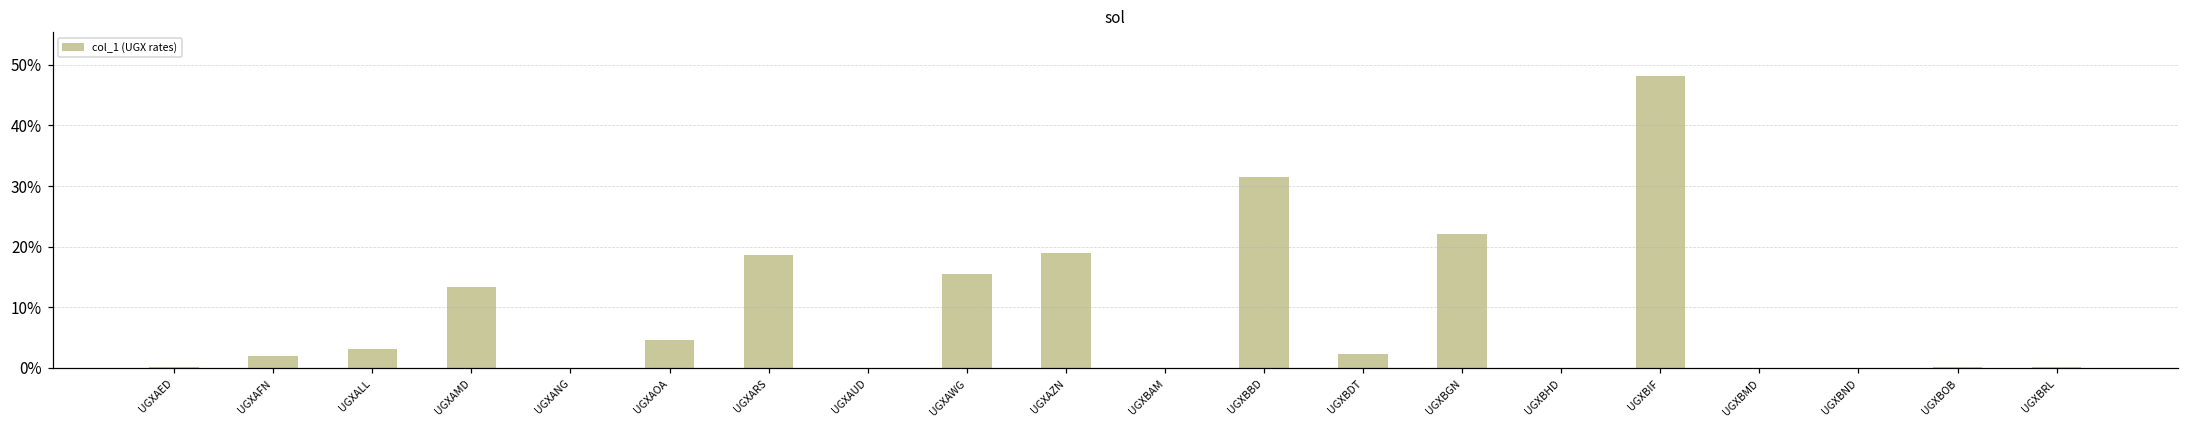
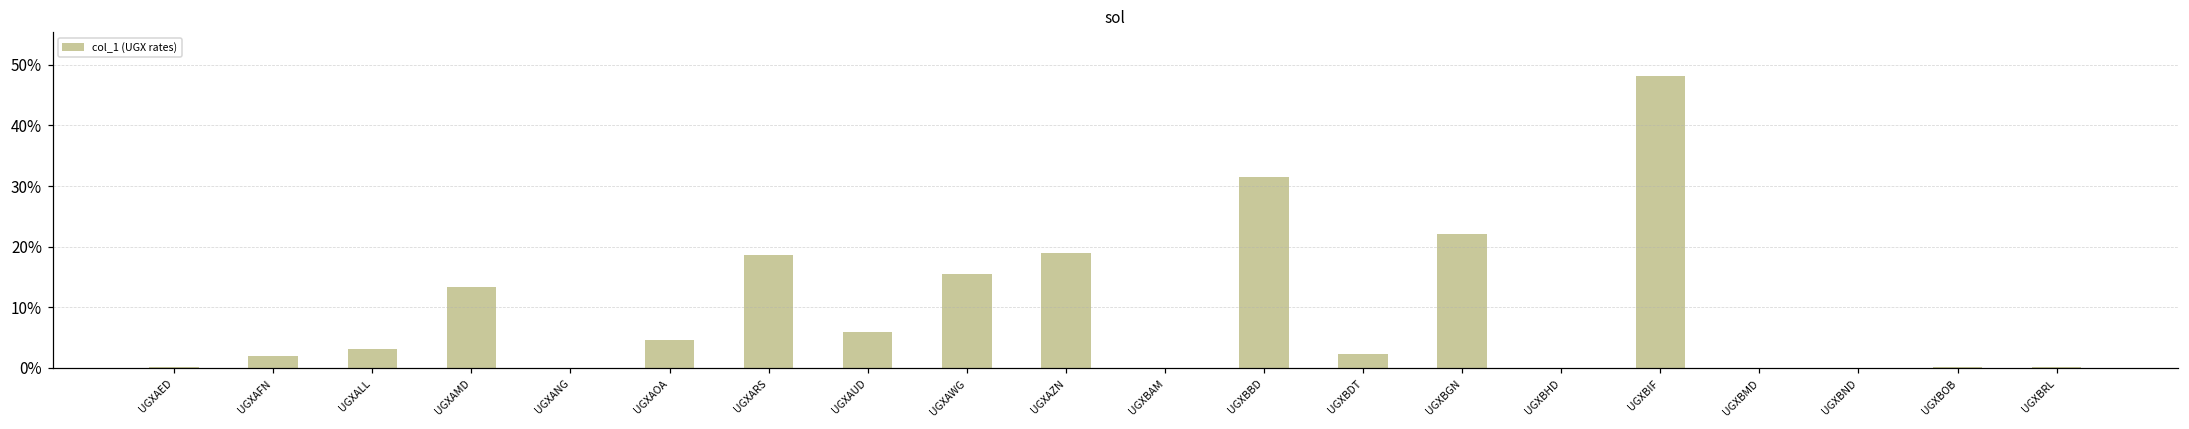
  {
    "UGXAFN": "2%",
    "UGXALL": "3%",
    "UGXAMD": "13%",
    "UGXAOA": "5%",
    "UGXARS": "19%",
-   "UGXAUD": "0%",
+   "UGXAUD": "6%",
    "UGXAWG": "15%",
    "UGXAZN": "19%",
    "UGXBBD": "31%",
    "UGXBDT": "2%",
    "UGXBGN": "22%",
    "UGXBIF": "48%"
  }
